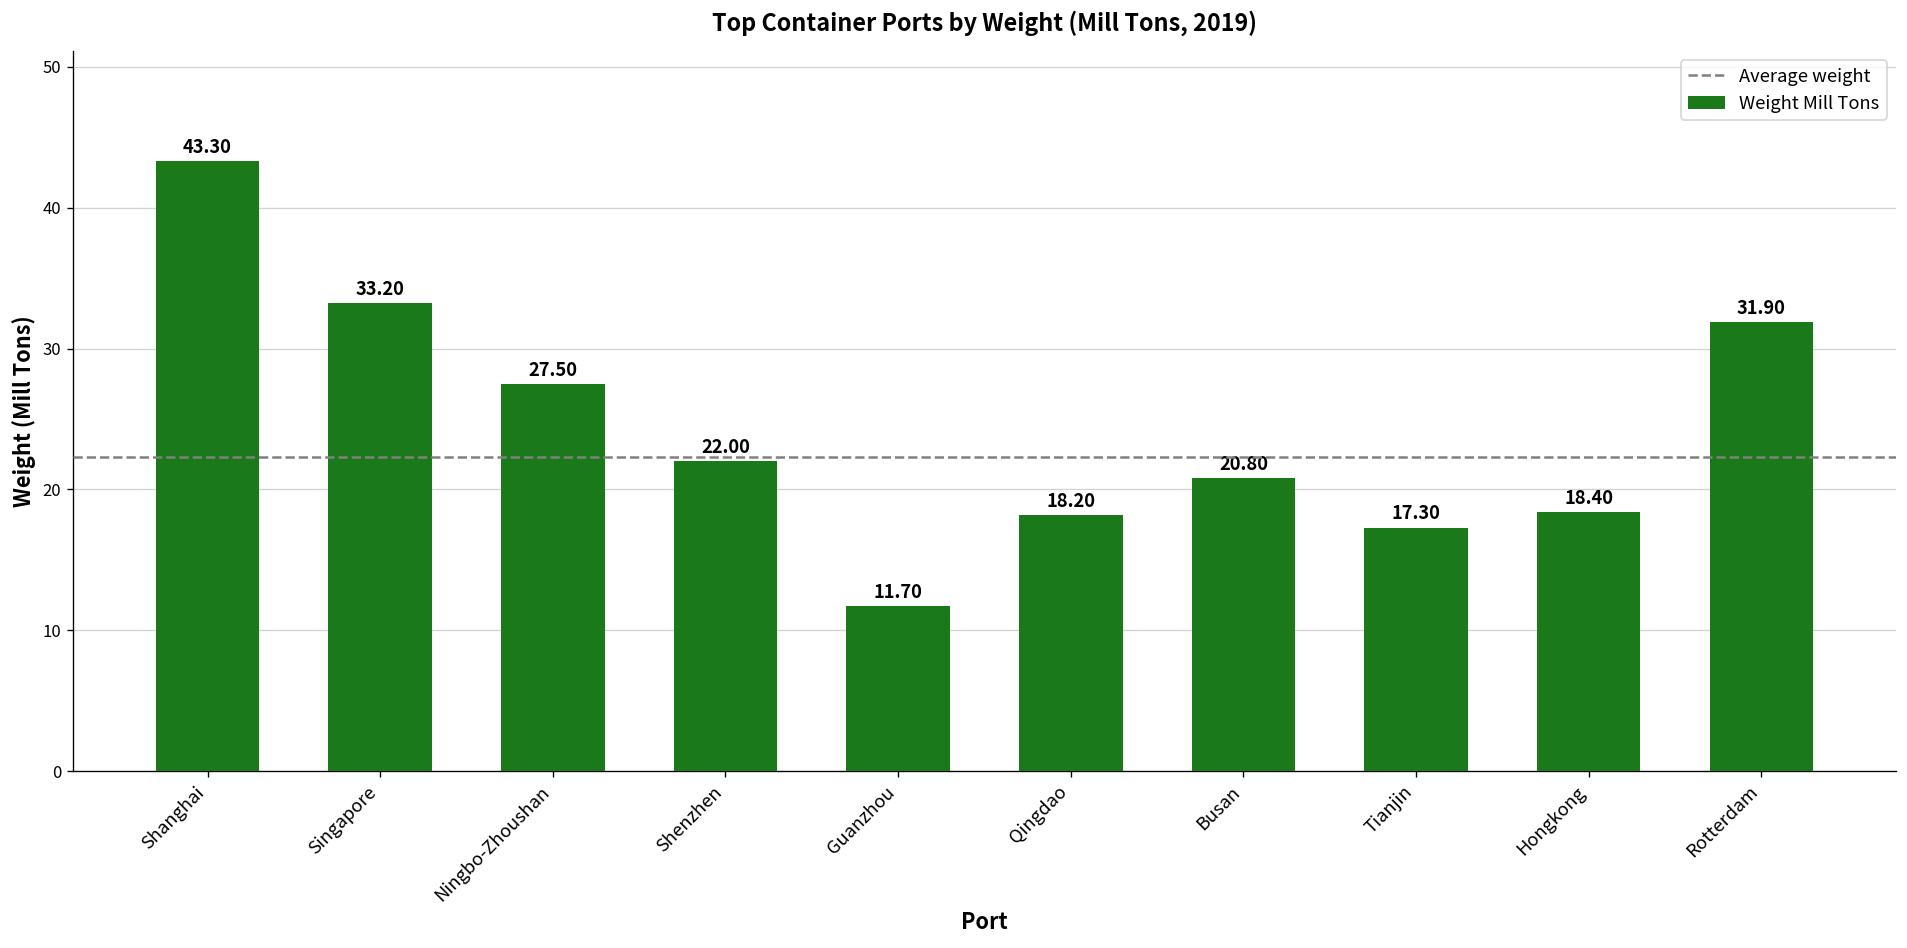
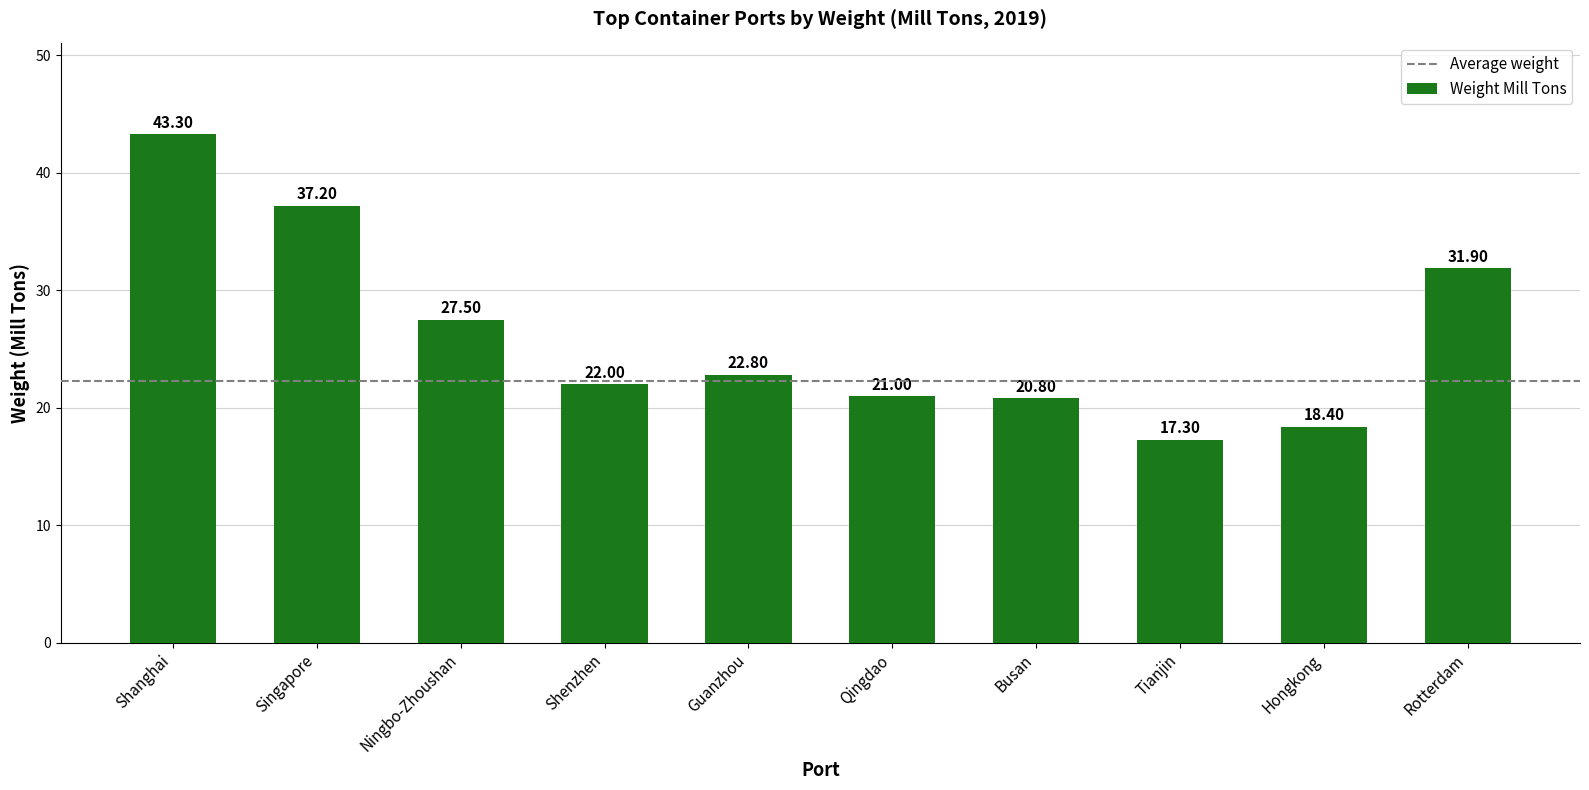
  {
    "Shanghai": 43.30,
-   "Singapore": 33.20,
+   "Singapore": 37.20,
    "Ningbo-Zhoushan": 27.50,
    "Shenzhen": 22.00,
-   "Guanzhou": 11.70,
-   "Qingdao": 18.20,
+   "Guanzhou": 22.80,
+   "Qingdao": 21.00,
    "Busan": 20.80,
    "Tianjin": 17.30,
    "Hongkong": 18.40,
    "Rotterdam": 31.90
  }
